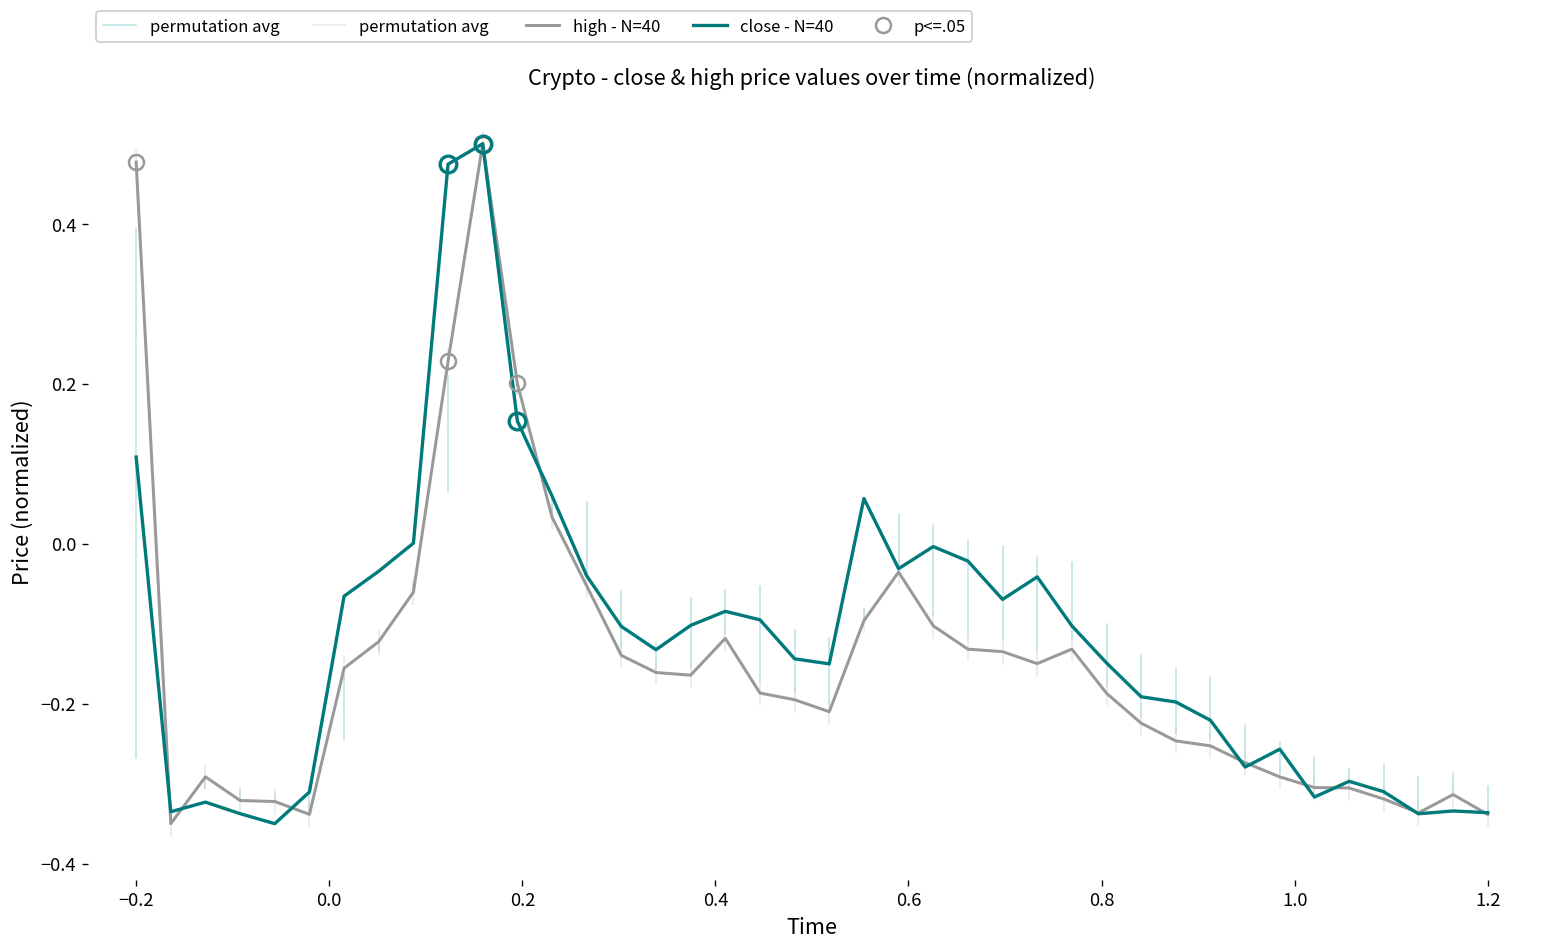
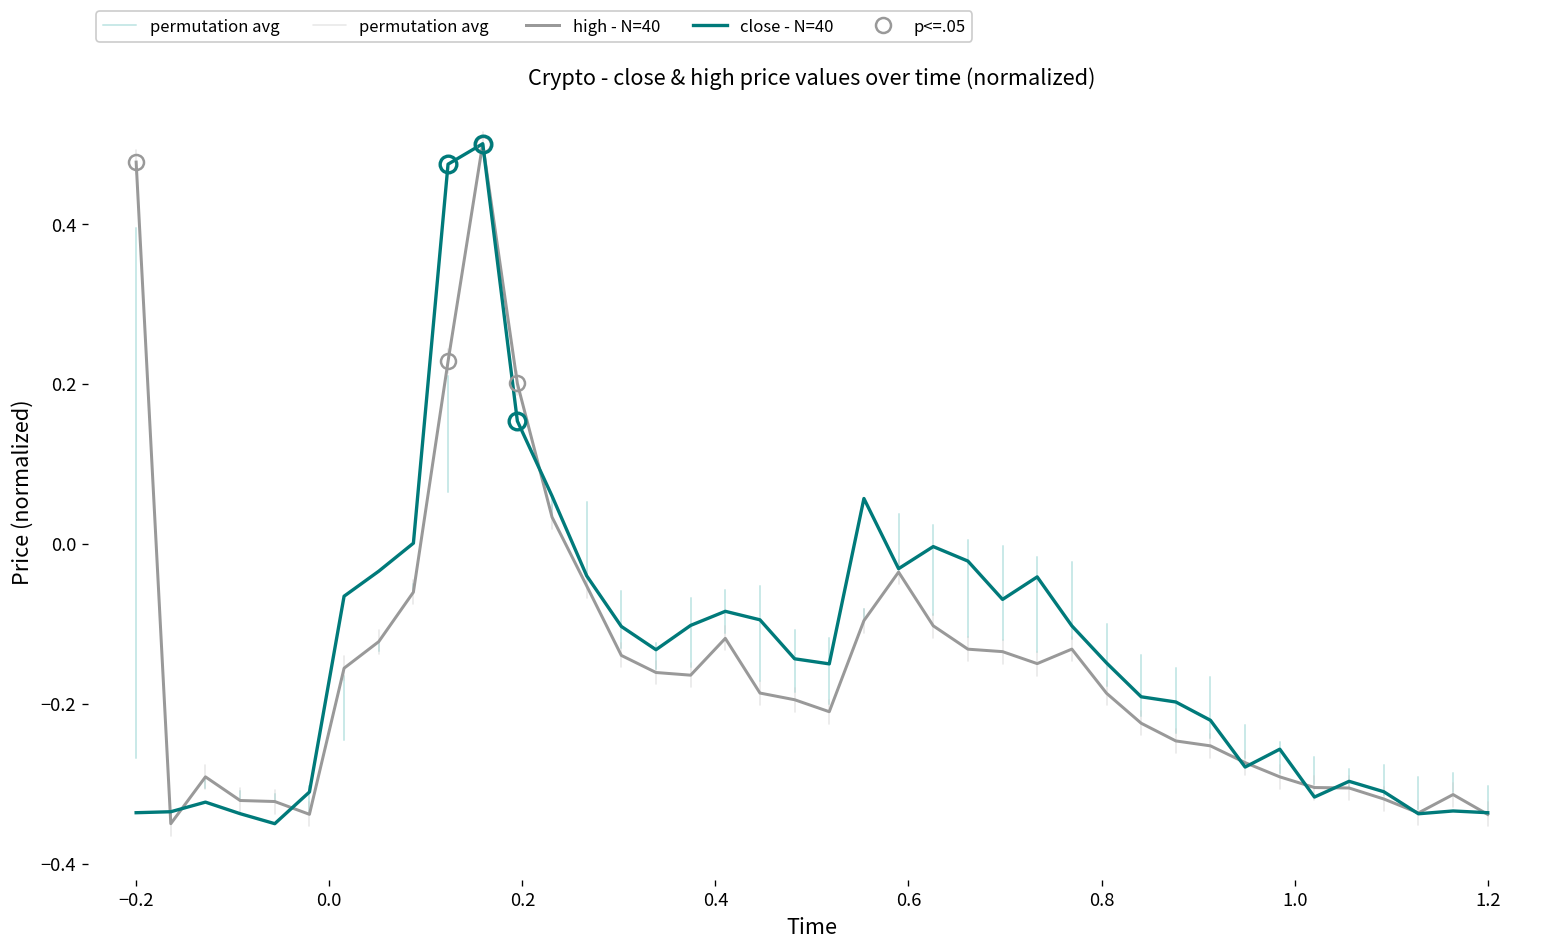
  {
    "close - N=40": {
-     "−0.2": 0.11
+     "−0.2": -0.34
    }
  }
